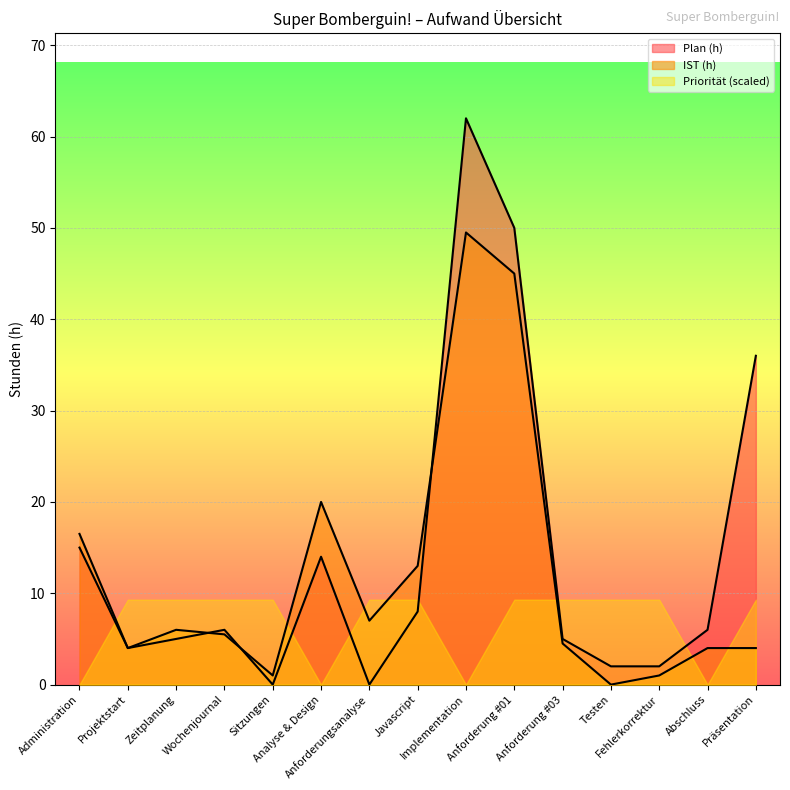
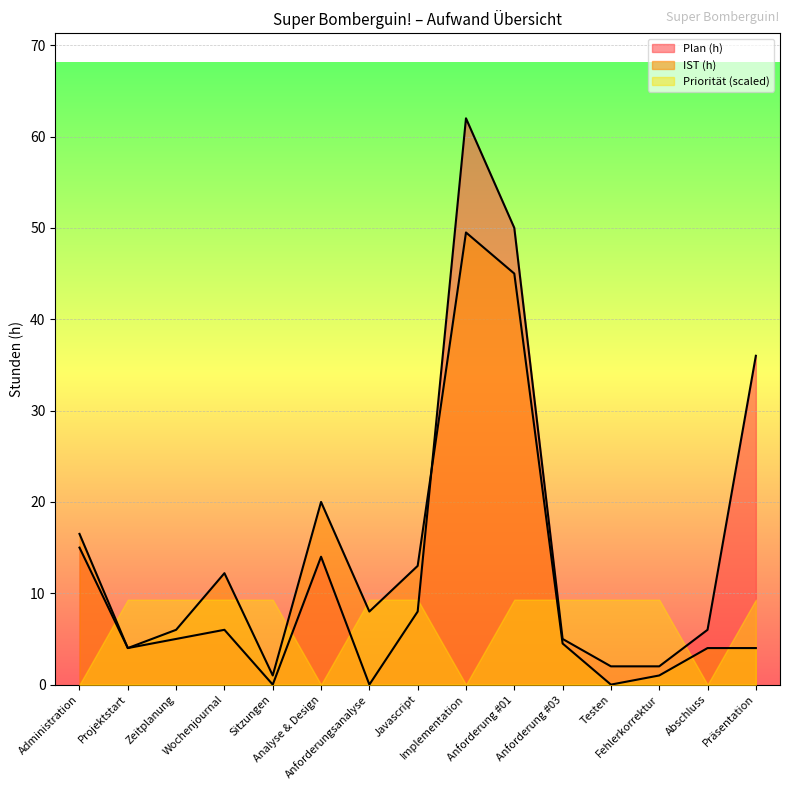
  {
    "Plan (h)": {
      "Administration": 15,
      "Zeitplanung": 5,
      "Wochenjournal": 6,
      "Sitzungen": 0,
      "Analyse & Design": 14,
      "Anforderungsanalyse": 0,
      "Javascript": 8,
      "Implementation": 62,
      "Anforderung #01": 50,
      "Anforderung #03": 5,
      "Testen": 2,
      "Fehlerkorrektur": 2,
      "Abschluss": 6,
      "Präsentation": 36
    },
    "IST (h)": {
      "Administration": 17,
      "Zeitplanung": 6,
-     "Wochenjournal": 6,
+     "Wochenjournal": 12,
      "Sitzungen": 1,
      "Analyse & Design": 20,
-     "Anforderungsanalyse": 7,
+     "Anforderungsanalyse": 8,
      "Javascript": 13,
      "Implementation": 50,
      "Anforderung #01": 45,
      "Anforderung #03": 5,
      "Testen": 0,
      "Fehlerkorrektur": 1,
      "Abschluss": 4,
      "Präsentation": 4
    },
    "Priorität (scaled)": {
      "Administration": 0,
      "Projektstart": 9,
      "Zeitplanung": 9,
      "Wochenjournal": 9,
      "Sitzungen": 9,
      "Analyse & Design": 0,
      "Anforderungsanalyse": 9,
      "Javascript": 9,
      "Implementation": 0,
      "Anforderung #01": 9,
      "Anforderung #03": 9,
      "Testen": 9,
      "Fehlerkorrektur": 9,
      "Abschluss": 0,
      "Präsentation": 9
    }
  }
